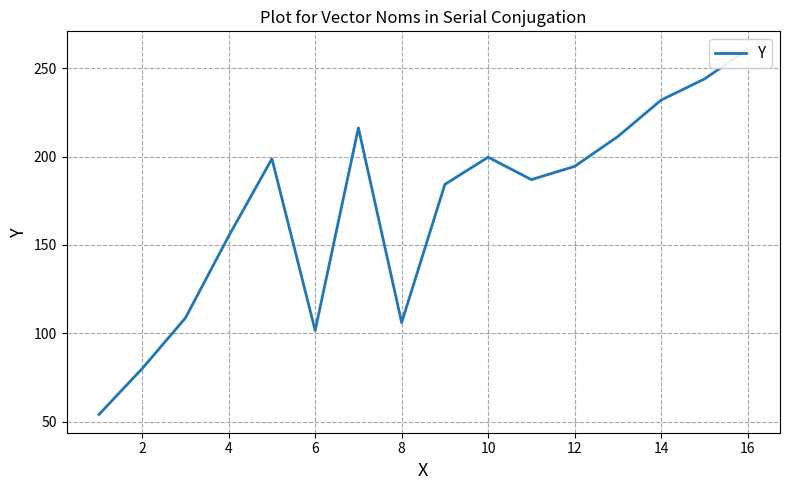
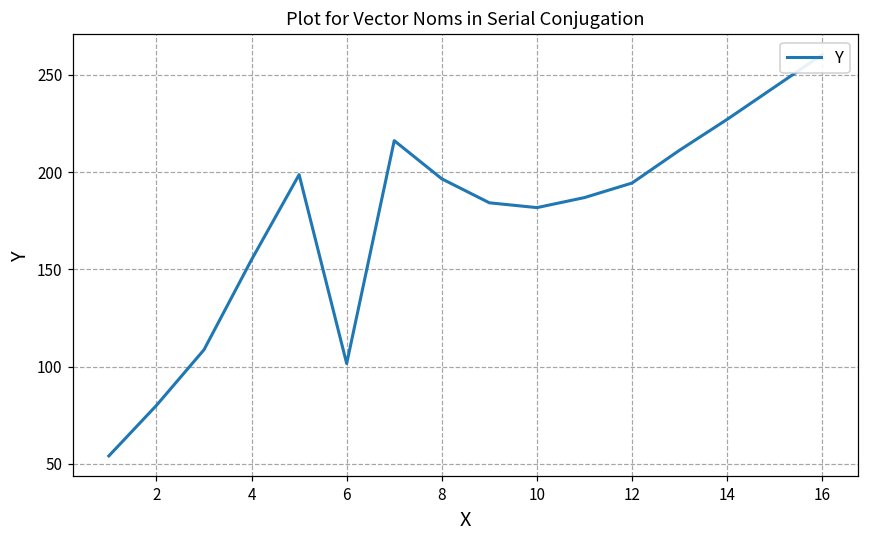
  {
    "2": 80,
    "4": 155,
    "6": 102,
-   "8": 106,
-   "10": 200,
+   "8": 197,
+   "10": 182,
    "12": 194,
-   "14": 232
+   "14": 227
  }
